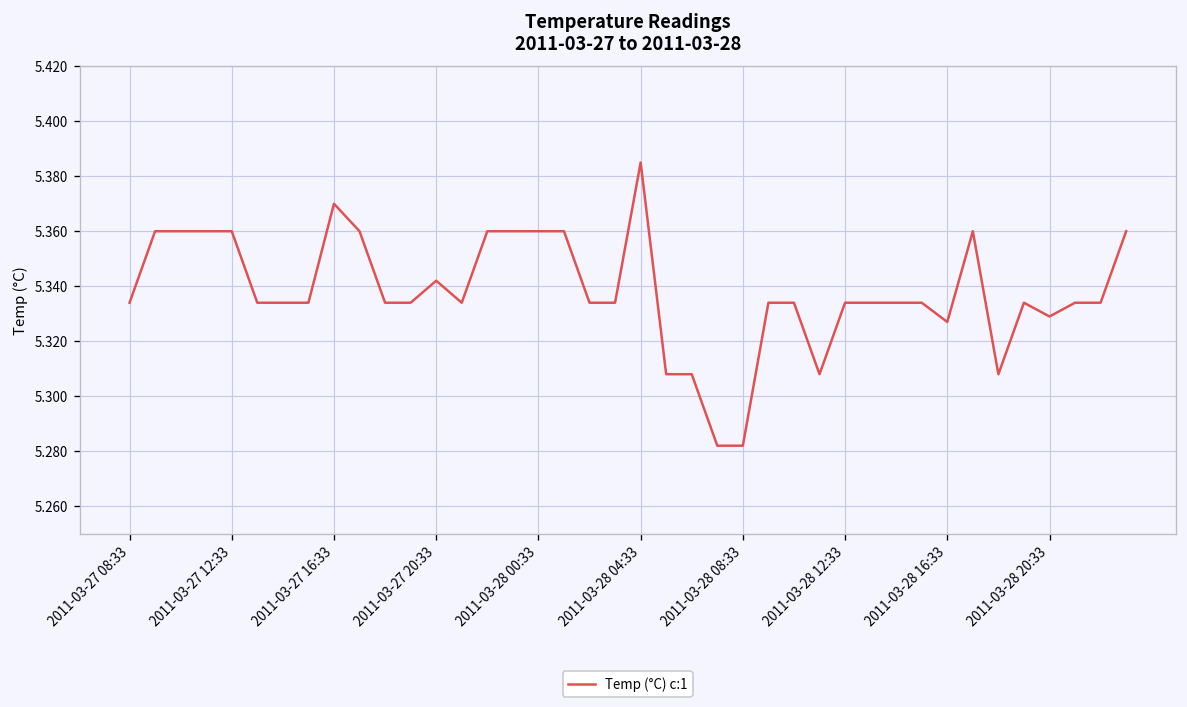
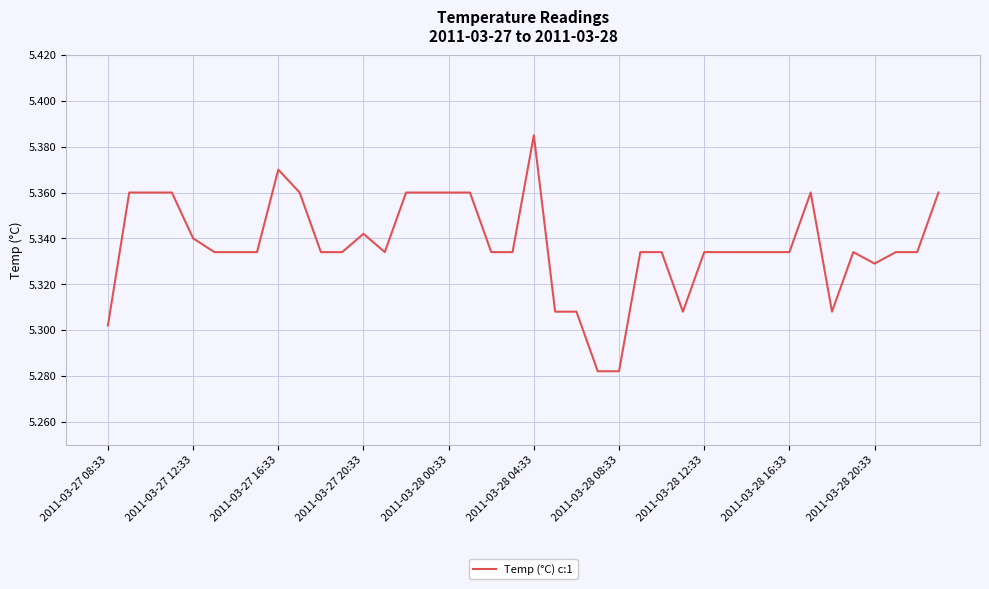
  {
-   "2011-03-27 08:33": 5.334,
-   "2011-03-27 12:33": 5.36,
+   "2011-03-27 08:33": 5.302,
+   "2011-03-27 12:33": 5.34,
    "2011-03-27 16:33": 5.370,
    "2011-03-27 20:33": 5.342,
    "2011-03-28 00:33": 5.360,
    "2011-03-28 04:33": 5.385,
    "2011-03-28 08:33": 5.282,
    "2011-03-28 12:33": 5.334,
-   "2011-03-28 16:33": 5.327,
+   "2011-03-28 16:33": 5.334,
    "2011-03-28 20:33": 5.329
  }
